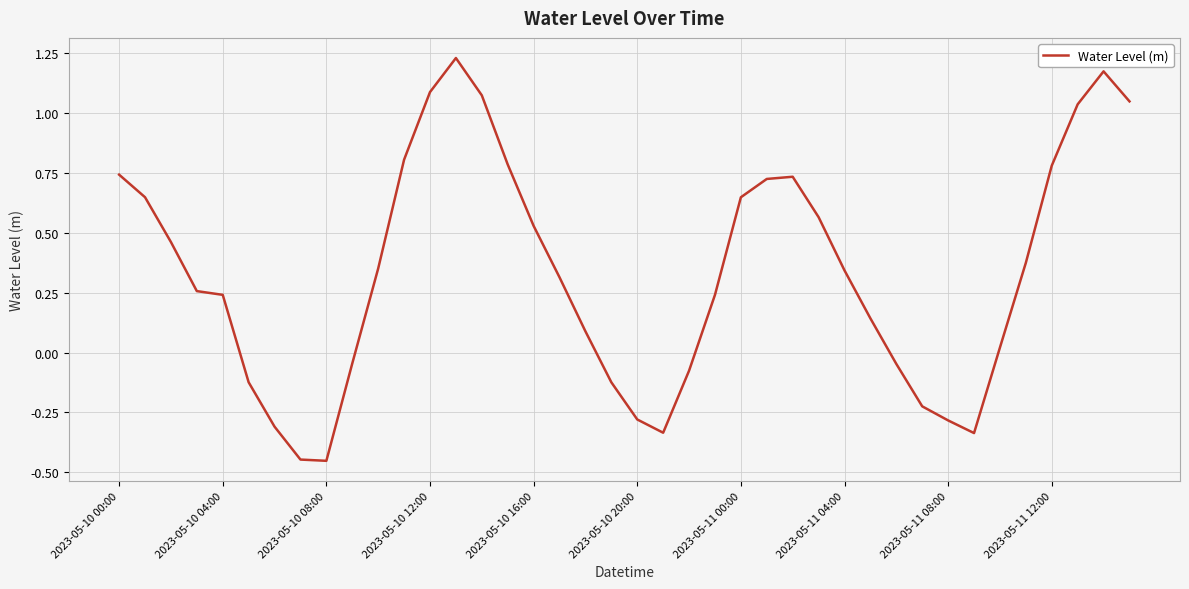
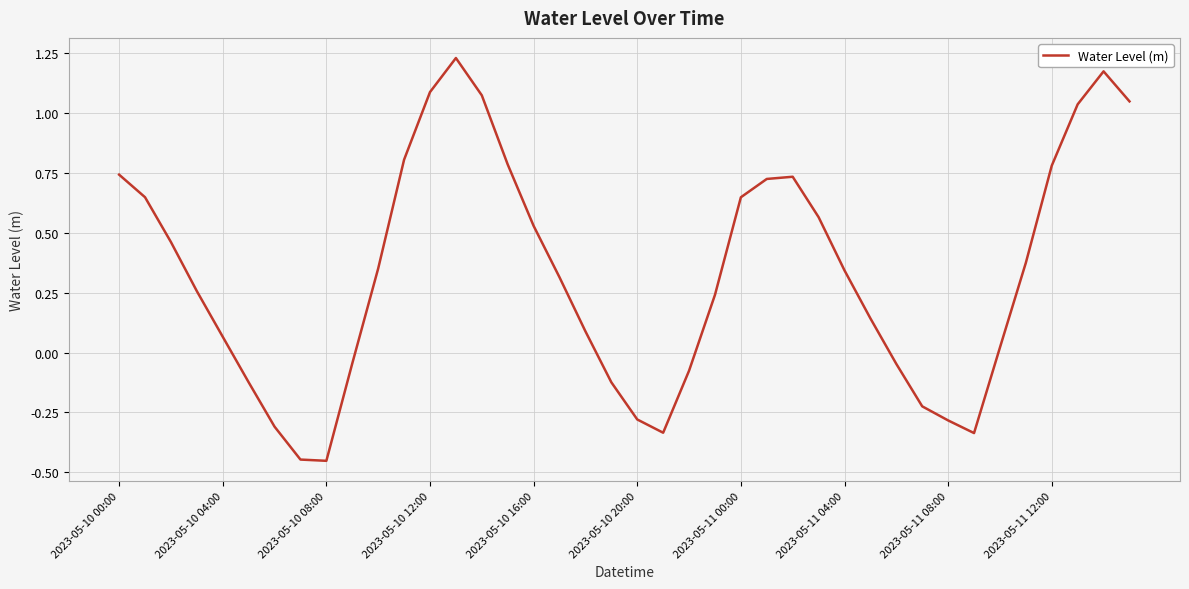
  {
    "2023-05-10 00:00": 0.74,
-   "2023-05-10 04:00": 0.24,
+   "2023-05-10 04:00": 0.07,
    "2023-05-10 08:00": -0.45,
    "2023-05-10 12:00": 1.09,
    "2023-05-10 16:00": 0.53,
    "2023-05-10 20:00": -0.28,
    "2023-05-11 00:00": 0.65,
    "2023-05-11 04:00": 0.34,
    "2023-05-11 08:00": -0.28,
    "2023-05-11 12:00": 0.78
  }
